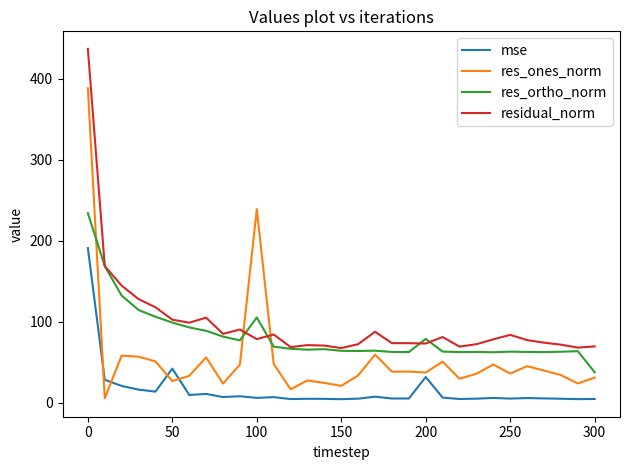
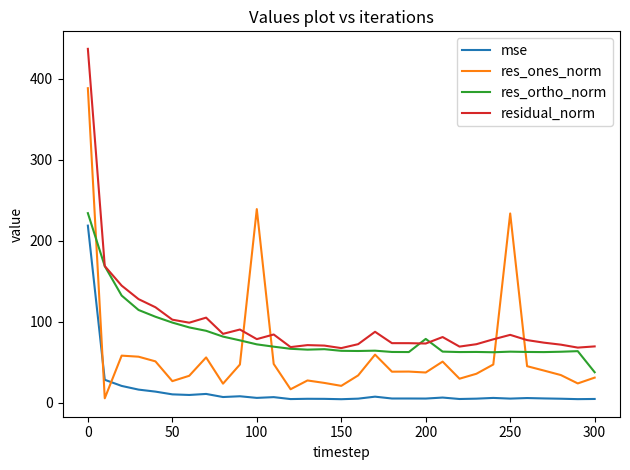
  {
    "mse": {
-     "0": 190,
-     "50": 40,
+     "0": 220,
+     "50": 10,
      "100": 10,
      "150": 0,
-     "200": 30,
+     "200": 10,
      "250": 10,
      "300": 0
    },
    "res_ones_norm": {
      "0": 390,
      "50": 30,
      "100": 240,
      "150": 20,
      "200": 40,
-     "250": 40,
+     "250": 230,
      "300": 30
    },
    "res_ortho_norm": {
      "0": 230,
      "50": 100,
-     "100": 110,
+     "100": 70,
      "150": 60,
      "200": 80,
      "250": 60,
      "300": 40
    },
    "residual_norm": {
      "0": 440,
      "50": 100,
      "100": 80,
      "150": 70,
      "200": 70,
      "250": 80,
      "300": 70
    }
  }
